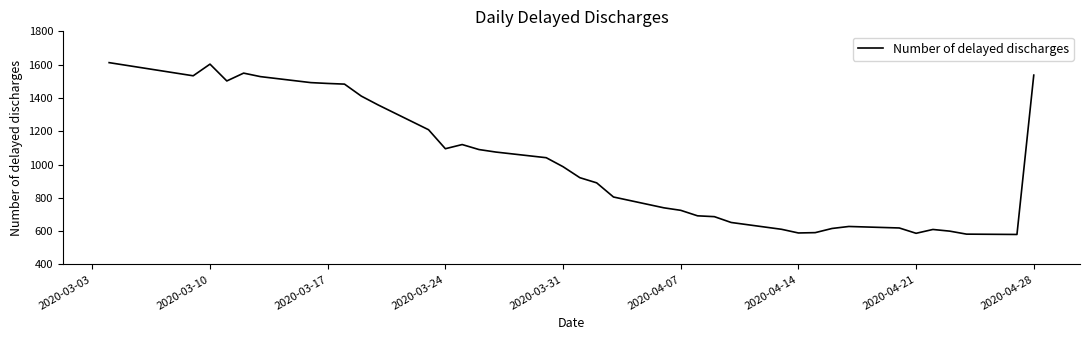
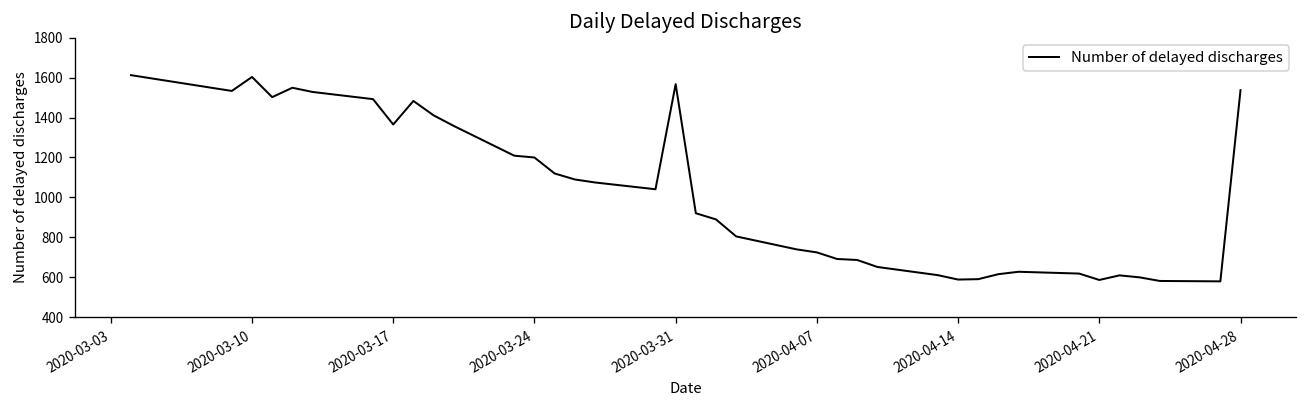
  {
    "2020-03-10": 1600,
-   "2020-03-17": 1490,
-   "2020-03-24": 1100,
-   "2020-03-31": 990,
+   "2020-03-17": 1370,
+   "2020-03-24": 1200,
+   "2020-03-31": 1570,
    "2020-04-07": 730,
    "2020-04-14": 590,
    "2020-04-21": 590,
    "2020-04-28": 1540
  }
